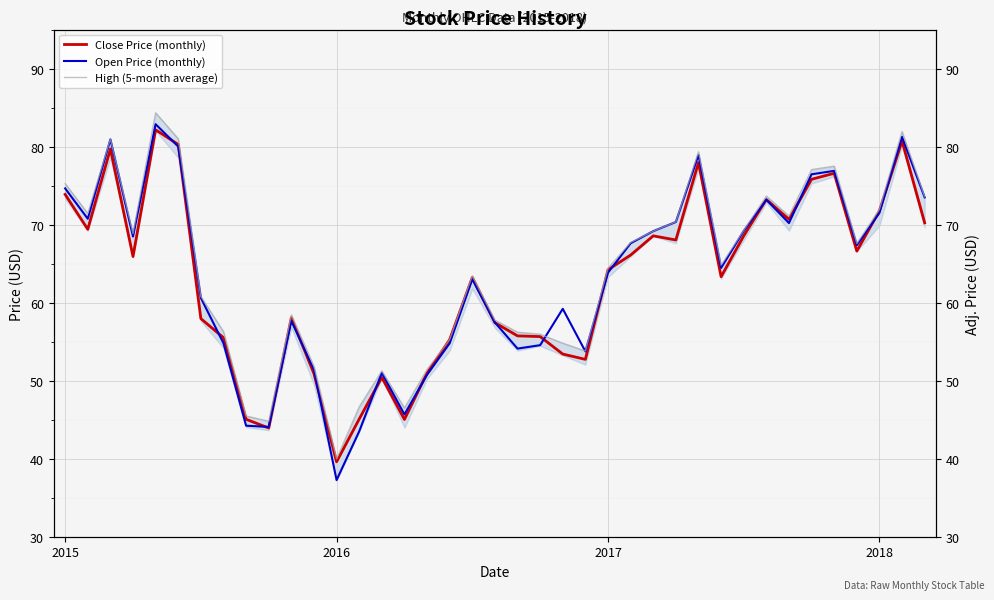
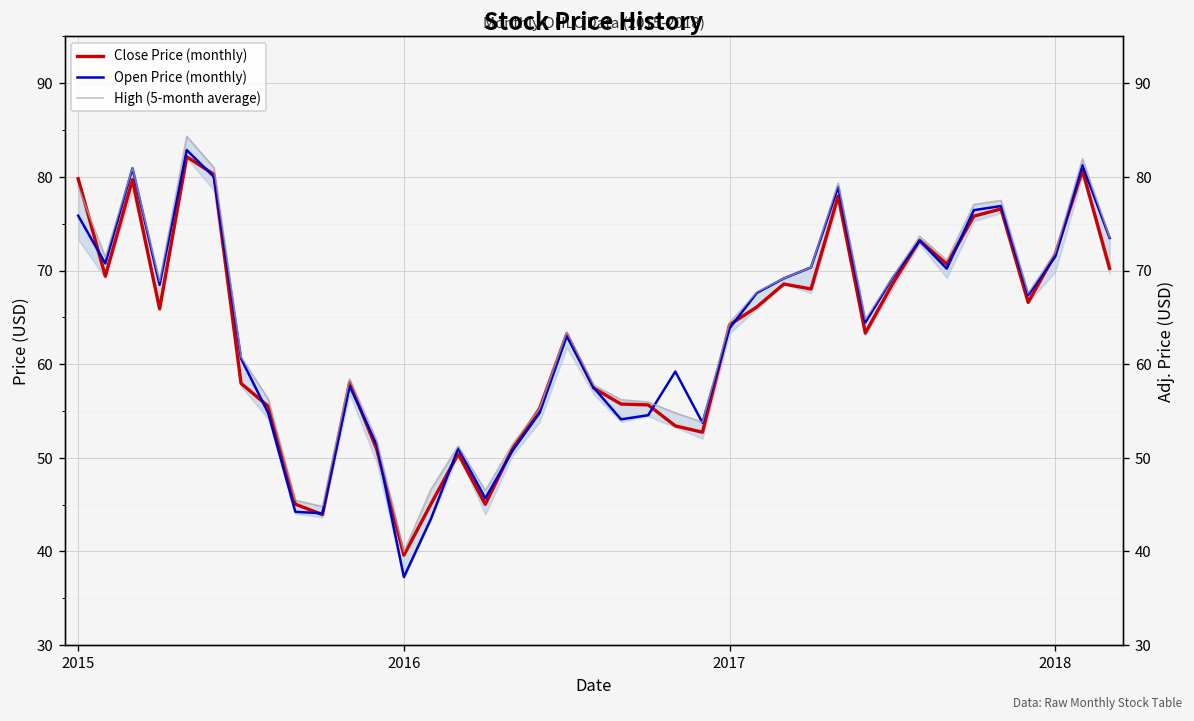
  {
    "Close Price (monthly)": {
-     "2015": 74,
+     "2015": 80,
      "2016": 40
    },
    "Open Price (monthly)": {
-     "2015": 75,
+     "2015": 76,
      "2016": 37,
      "2017": 64
    },
    "High (5-month average)": {
-     "2015": 75,
+     "2015": 79,
      "2016": 40
    }
  }
